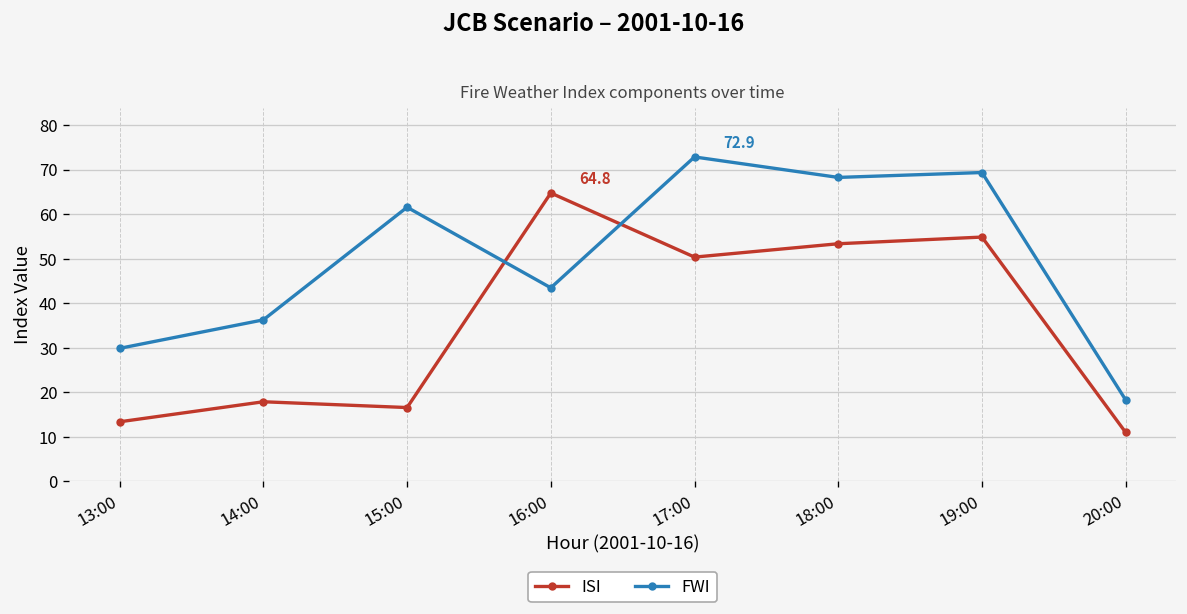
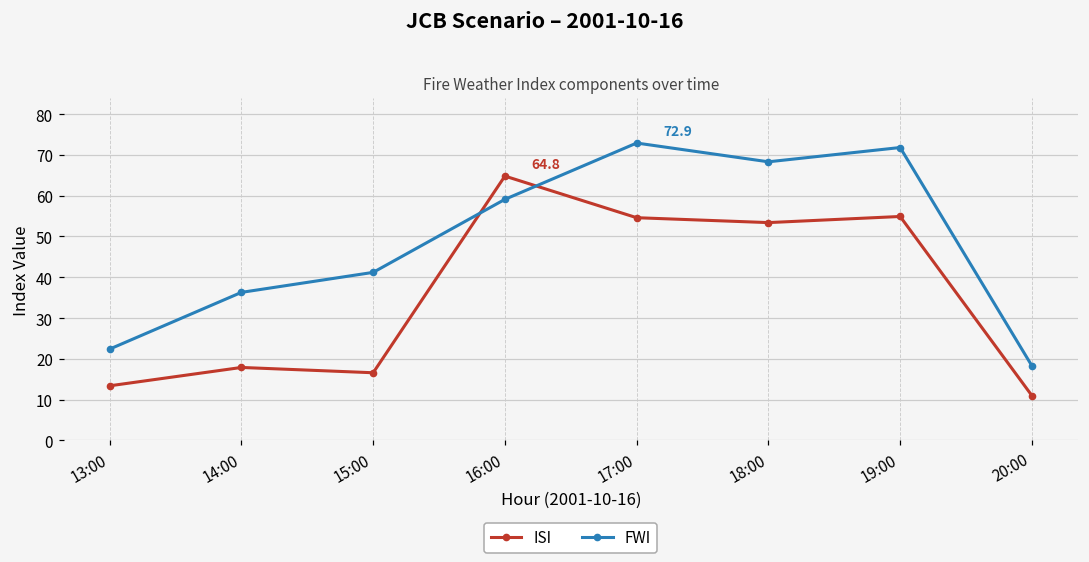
  {
    "ISI": {
      "13:00": 13,
      "14:00": 18,
      "15:00": 17,
-     "17:00": 50,
+     "17:00": 55,
      "18:00": 53,
      "19:00": 55,
      "20:00": 11
    },
    "FWI": {
-     "13:00": 30,
+     "13:00": 22,
      "14:00": 36,
-     "15:00": 62,
-     "16:00": 44,
+     "15:00": 41,
+     "16:00": 59,
      "18:00": 68,
-     "19:00": 69,
+     "19:00": 72,
      "20:00": 18
    }
  }
